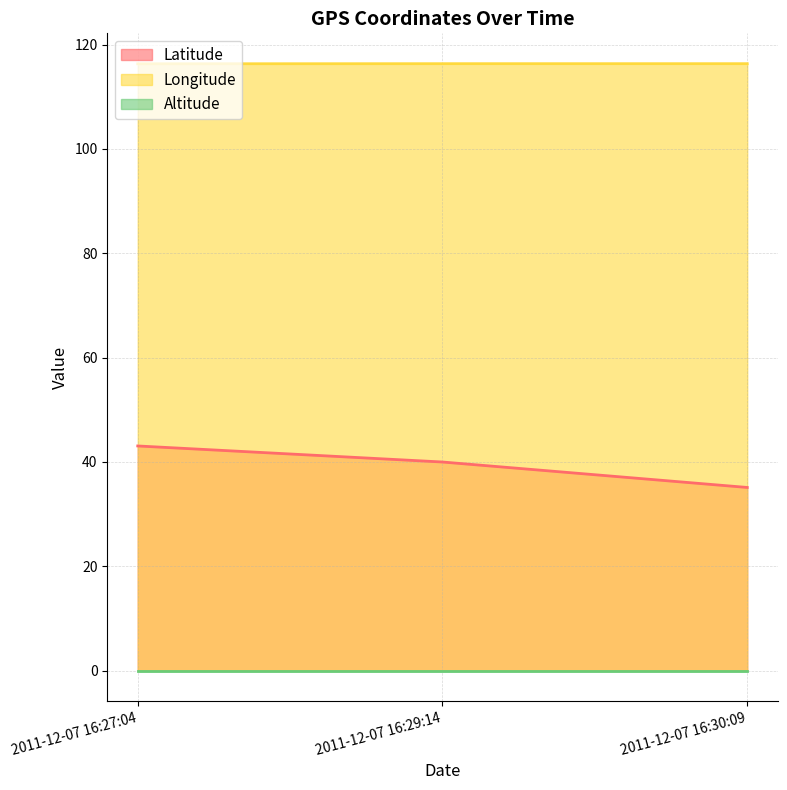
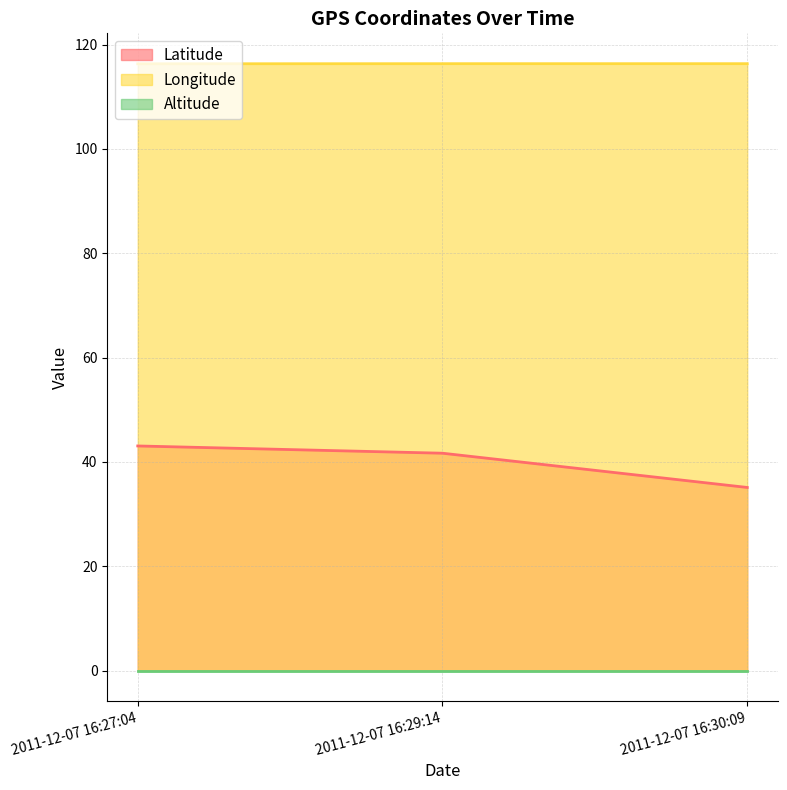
  {
    "Latitude": {
      "2011-12-07 16:27:04": 43,
-     "2011-12-07 16:29:14": 40,
+     "2011-12-07 16:29:14": 42,
      "2011-12-07 16:30:09": 35
    },
    "Longitude": {
      "2011-12-07 16:29:14": 116,
      "2011-12-07 16:30:09": 116
    },
    "Altitude": {
      "2011-12-07 16:27:04": 0,
      "2011-12-07 16:29:14": 0,
      "2011-12-07 16:30:09": 0
    }
  }
